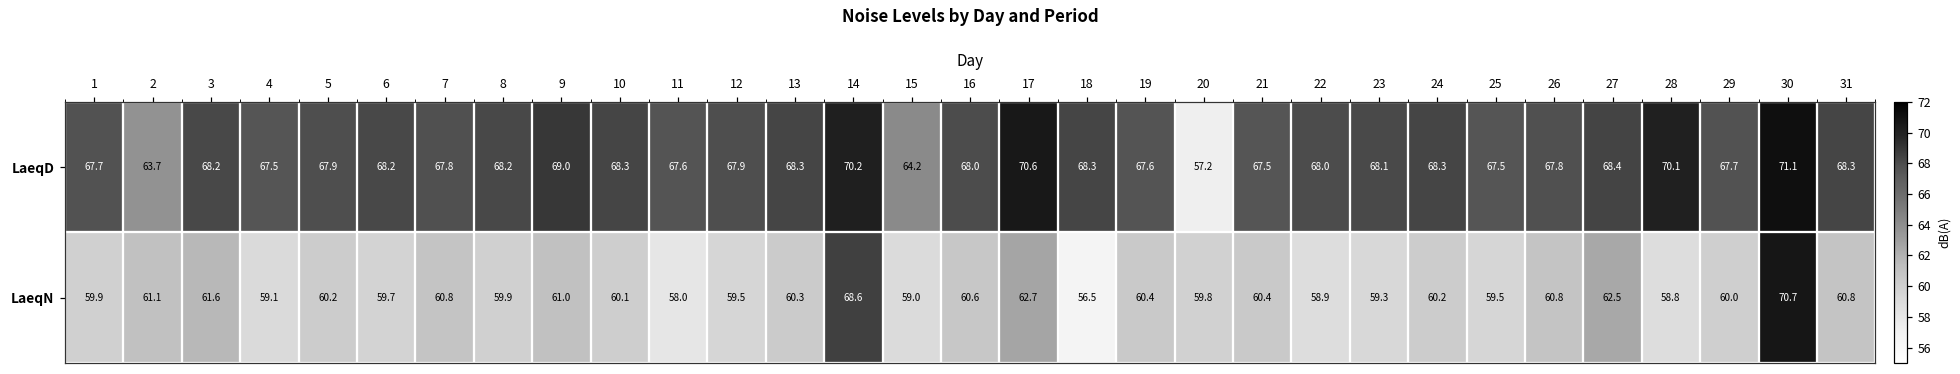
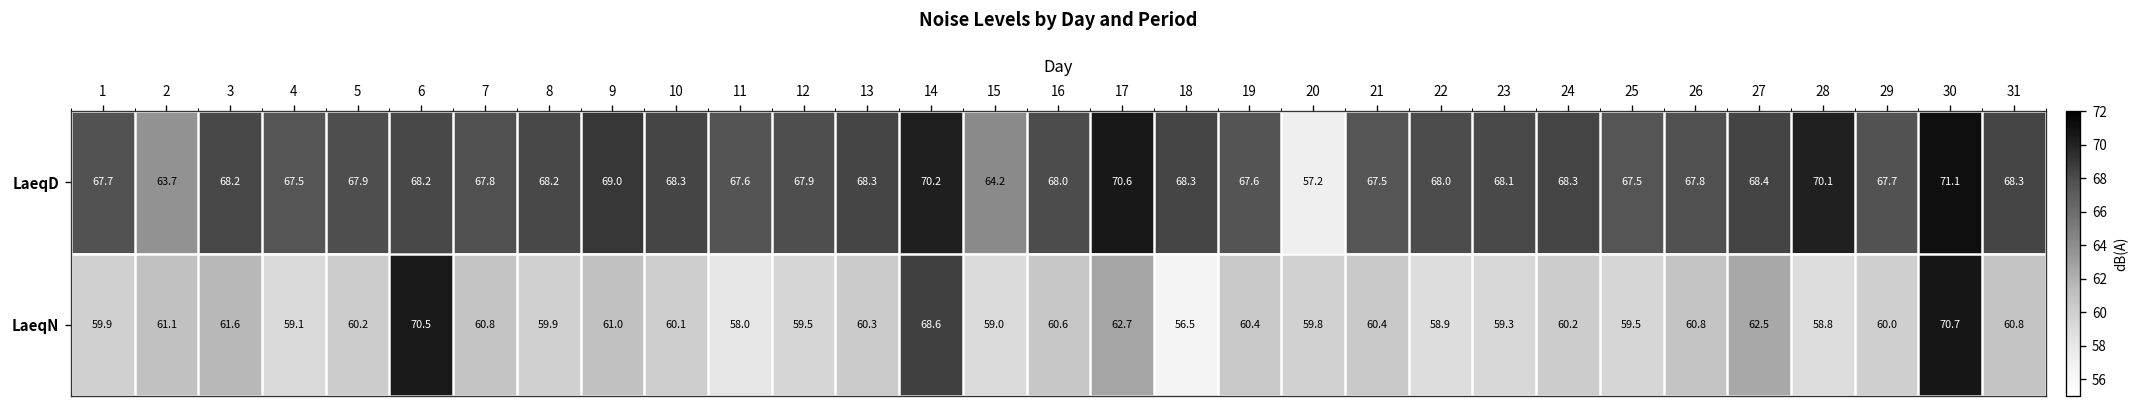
  {
    "LaeqD": {
      "1": 67.7,
      "2": 63.7,
      "3": 68.2,
      "4": 67.5,
      "5": 67.9,
      "6": 68.2,
      "7": 67.8,
      "8": 68.2,
      "9": 69.0,
      "10": 68.3,
      "11": 67.6,
      "12": 67.9,
      "13": 68.3,
      "14": 70.2,
      "15": 64.2,
      "16": 68.0,
      "17": 70.6,
      "18": 68.3,
      "19": 67.6,
      "20": 57.2,
      "21": 67.5,
      "22": 68.0,
      "23": 68.1,
      "24": 68.3,
      "25": 67.5,
      "26": 67.8,
      "27": 68.4,
      "28": 70.1,
      "29": 67.7,
      "30": 71.1,
      "31": 68.3
    },
    "LaeqN": {
      "1": 59.9,
      "2": 61.1,
      "3": 61.6,
      "4": 59.1,
      "5": 60.2,
-     "6": 59.7,
+     "6": 70.5,
      "7": 60.8,
      "8": 59.9,
      "9": 61.0,
      "10": 60.1,
      "11": 58.0,
      "12": 59.5,
      "13": 60.3,
      "14": 68.6,
      "15": 59.0,
      "16": 60.6,
      "17": 62.7,
      "18": 56.5,
      "19": 60.4,
      "20": 59.8,
      "21": 60.4,
      "22": 58.9,
      "23": 59.3,
      "24": 60.2,
      "25": 59.5,
      "26": 60.8,
      "27": 62.5,
      "28": 58.8,
      "29": 60.0,
      "30": 70.7,
      "31": 60.8
    }
  }
